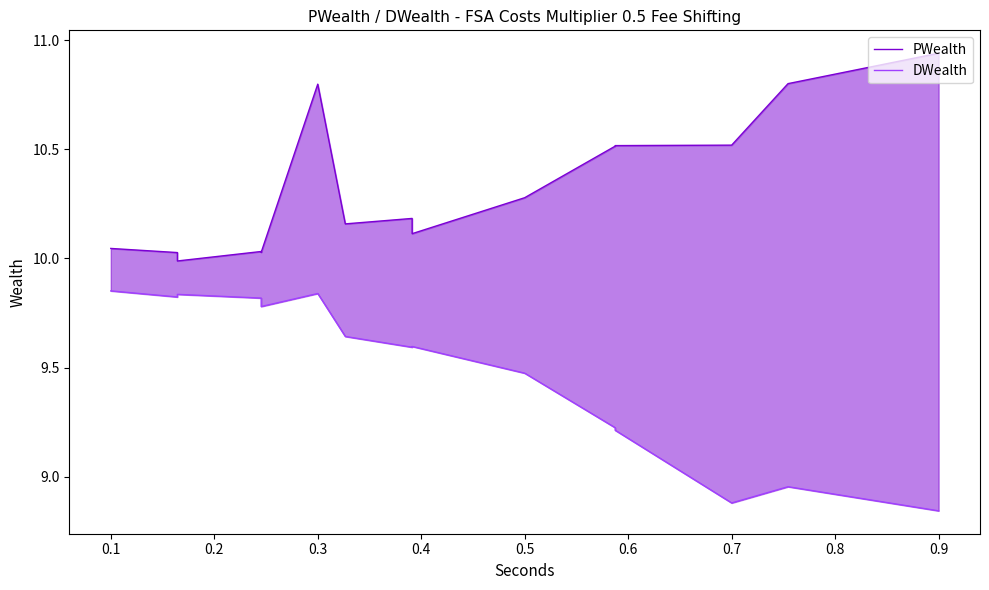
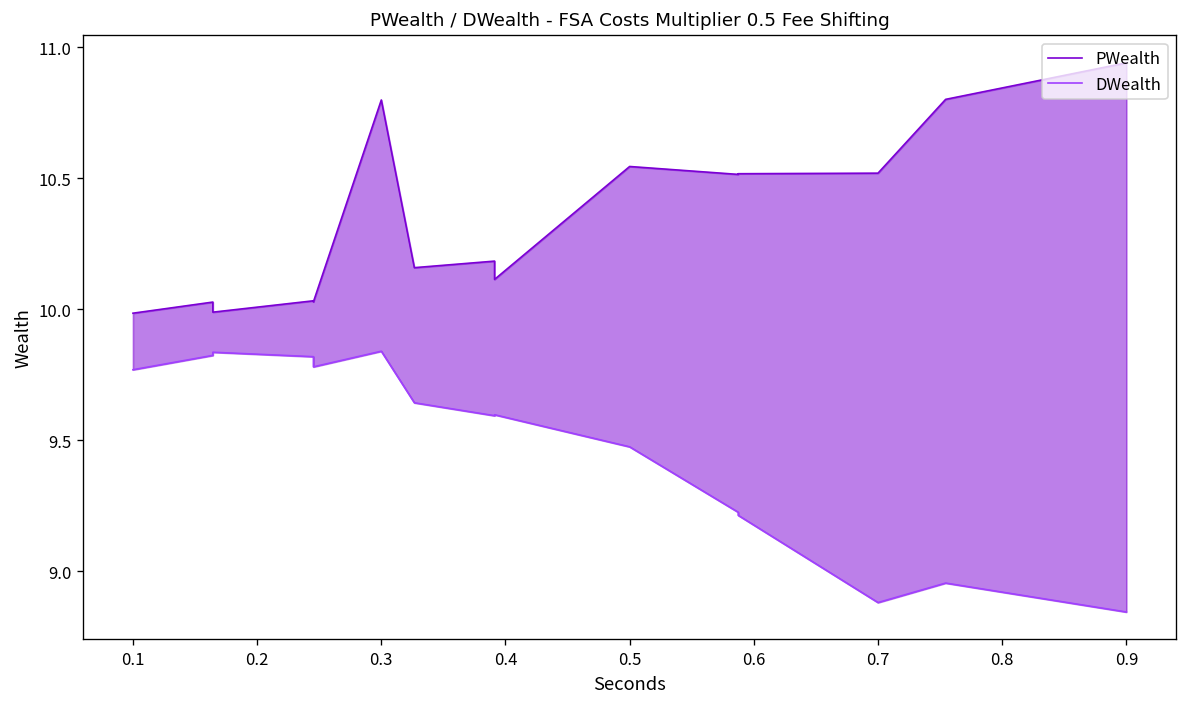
  {
    "PWealth": {
-     "0.1": 10.05,
+     "0.1": 9.98,
      "0.3": 10.80,
-     "0.5": 10.28,
+     "0.5": 10.54,
      "0.7": 10.52
    },
    "DWealth": {
-     "0.1": 9.85,
+     "0.1": 9.77,
      "0.3": 9.84,
      "0.5": 9.47,
      "0.7": 8.88,
      "0.9": 8.84
    }
  }
